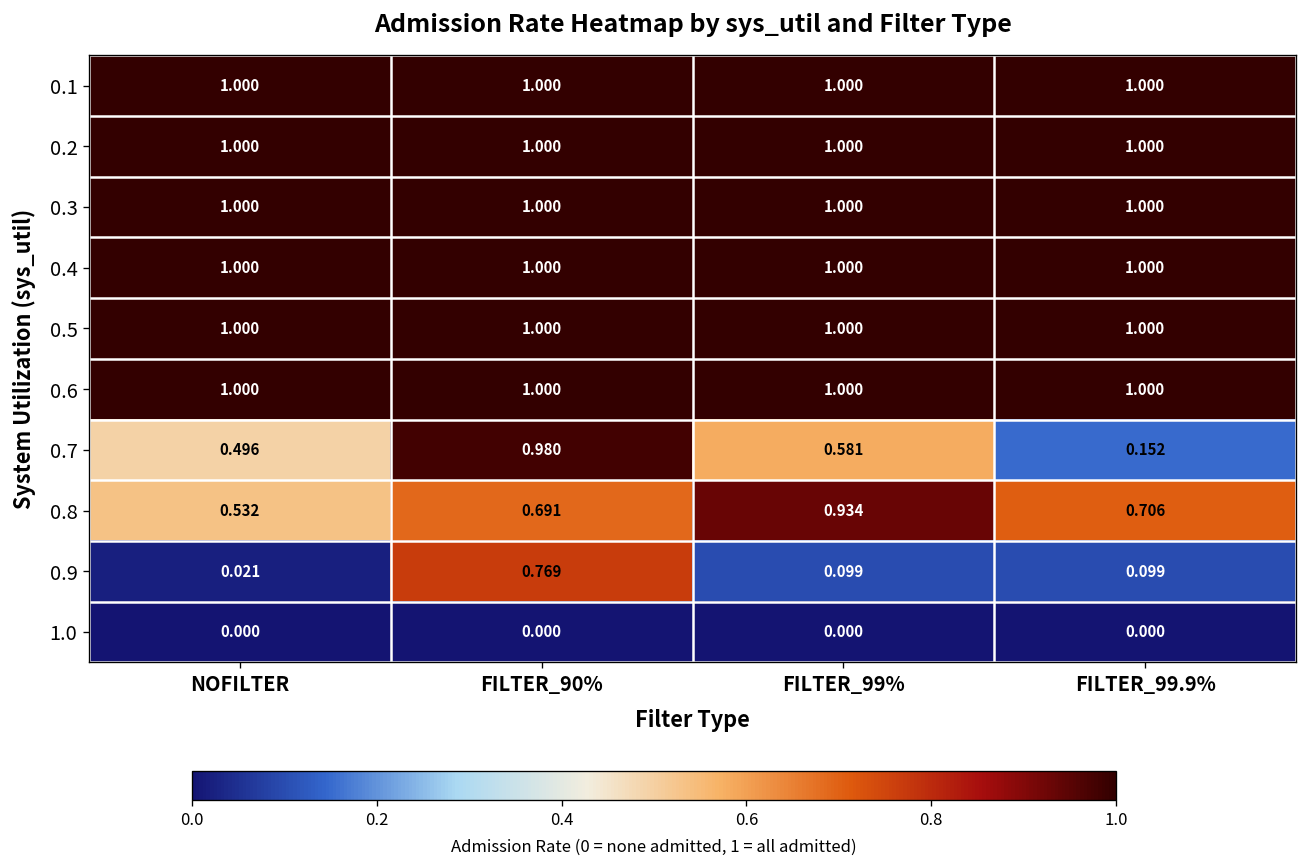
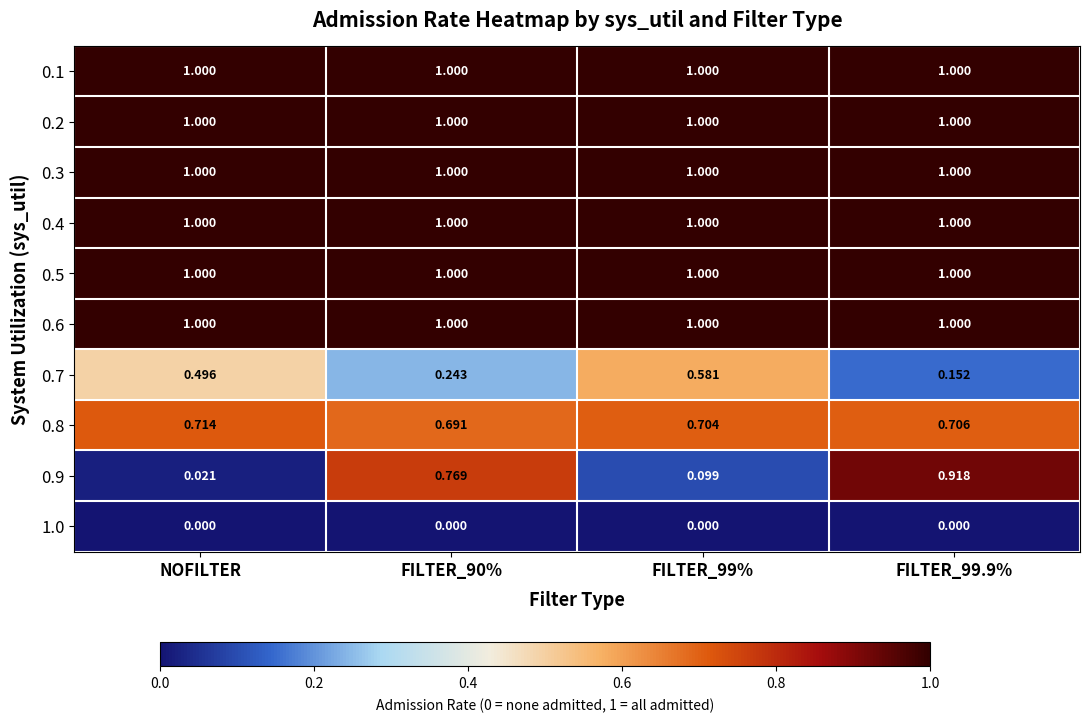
  {
    "0.1": {
      "NOFILTER": 1.000,
      "FILTER_90%": 1.000,
      "FILTER_99%": 1.000,
      "FILTER_99.9%": 1.000
    },
    "0.2": {
      "NOFILTER": 1.000,
      "FILTER_90%": 1.000,
      "FILTER_99%": 1.000,
      "FILTER_99.9%": 1.000
    },
    "0.3": {
      "NOFILTER": 1.000,
      "FILTER_90%": 1.000,
      "FILTER_99%": 1.000,
      "FILTER_99.9%": 1.000
    },
    "0.4": {
      "NOFILTER": 1.000,
      "FILTER_90%": 1.000,
      "FILTER_99%": 1.000,
      "FILTER_99.9%": 1.000
    },
    "0.5": {
      "NOFILTER": 1.000,
      "FILTER_90%": 1.000,
      "FILTER_99%": 1.000,
      "FILTER_99.9%": 1.000
    },
    "0.6": {
      "NOFILTER": 1.000,
      "FILTER_90%": 1.000,
      "FILTER_99%": 1.000,
      "FILTER_99.9%": 1.000
    },
    "0.7": {
      "NOFILTER": 0.496,
-     "FILTER_90%": 0.980,
+     "FILTER_90%": 0.243,
      "FILTER_99%": 0.581,
      "FILTER_99.9%": 0.152
    },
    "0.8": {
-     "NOFILTER": 0.532,
+     "NOFILTER": 0.714,
      "FILTER_90%": 0.691,
-     "FILTER_99%": 0.934,
+     "FILTER_99%": 0.704,
      "FILTER_99.9%": 0.706
    },
    "0.9": {
      "NOFILTER": 0.021,
      "FILTER_90%": 0.769,
      "FILTER_99%": 0.099,
-     "FILTER_99.9%": 0.099
+     "FILTER_99.9%": 0.918
    },
    "1.0": {
      "NOFILTER": 0.000,
      "FILTER_90%": 0.000,
      "FILTER_99%": 0.000,
      "FILTER_99.9%": 0.000
    }
  }
